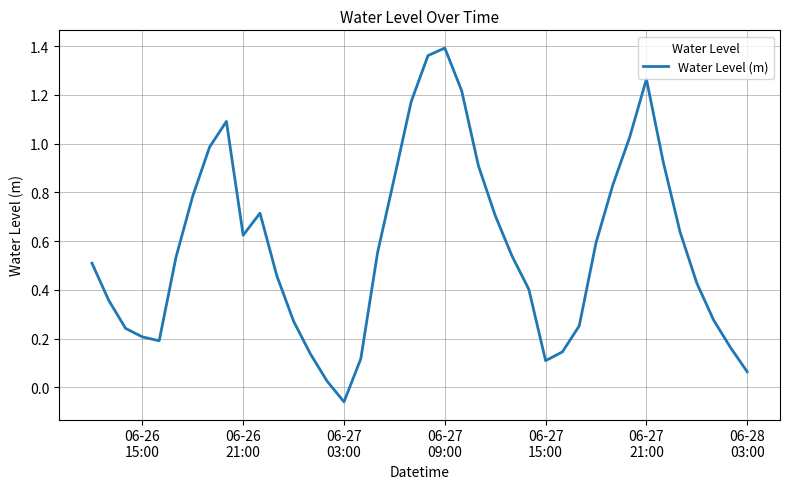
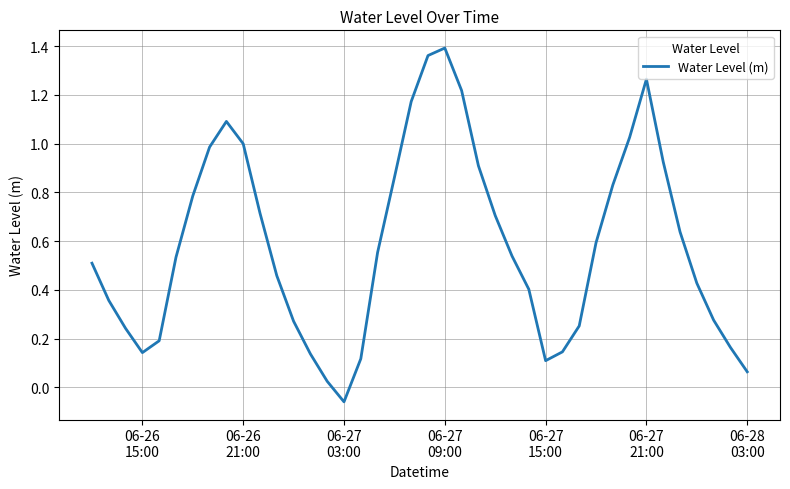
  {
-   "06-26 15:00": 0.21,
-   "06-26 21:00": 0.62,
+   "06-26 15:00": 0.14,
+   "06-26 21:00": 1.00,
    "06-27 03:00": -0.06,
    "06-27 09:00": 1.39,
    "06-27 15:00": 0.11,
    "06-27 21:00": 1.26,
    "06-28 03:00": 0.06
  }
